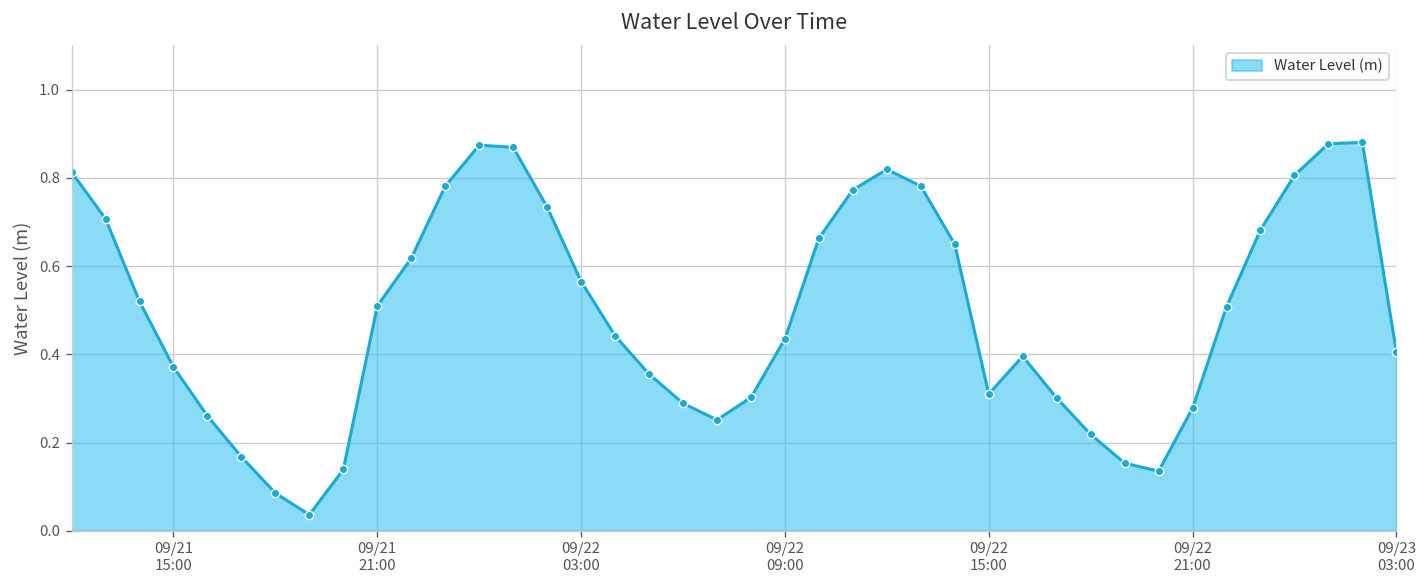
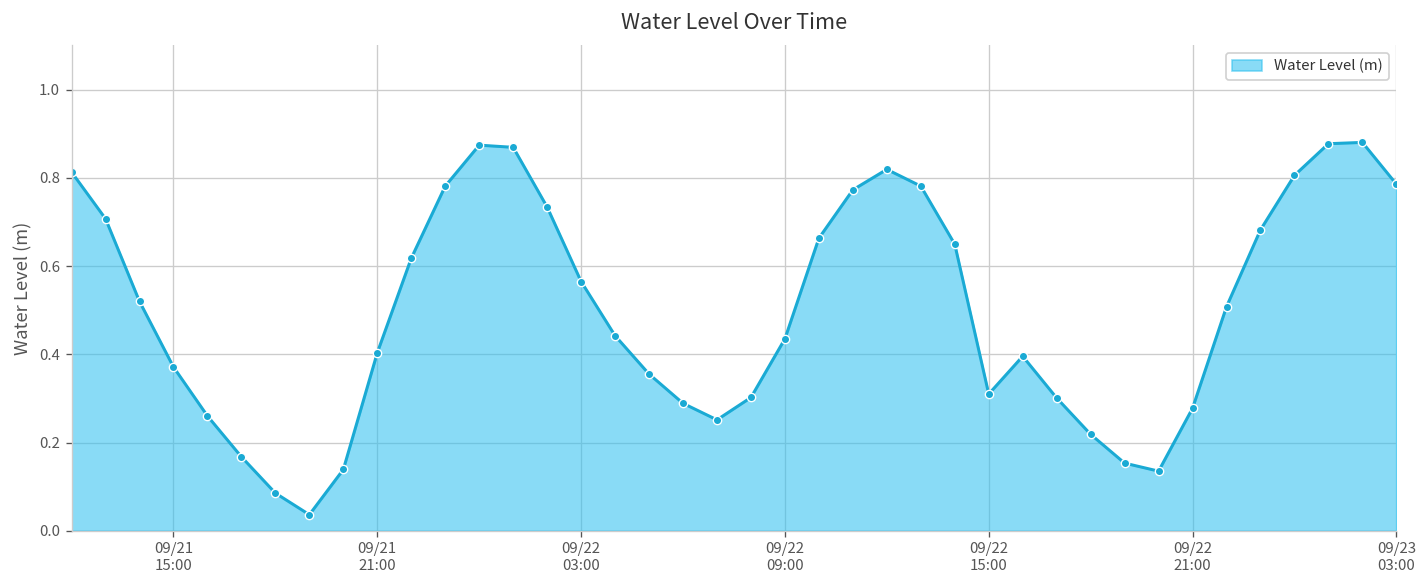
  {
    "09/21 15:00": 0.37,
-   "09/21 21:00": 0.51,
+   "09/21 21:00": 0.40,
    "09/22 03:00": 0.56,
    "09/22 09:00": 0.44,
    "09/22 15:00": 0.31,
    "09/22 21:00": 0.28,
-   "09/23 03:00": 0.41
+   "09/23 03:00": 0.79
  }
